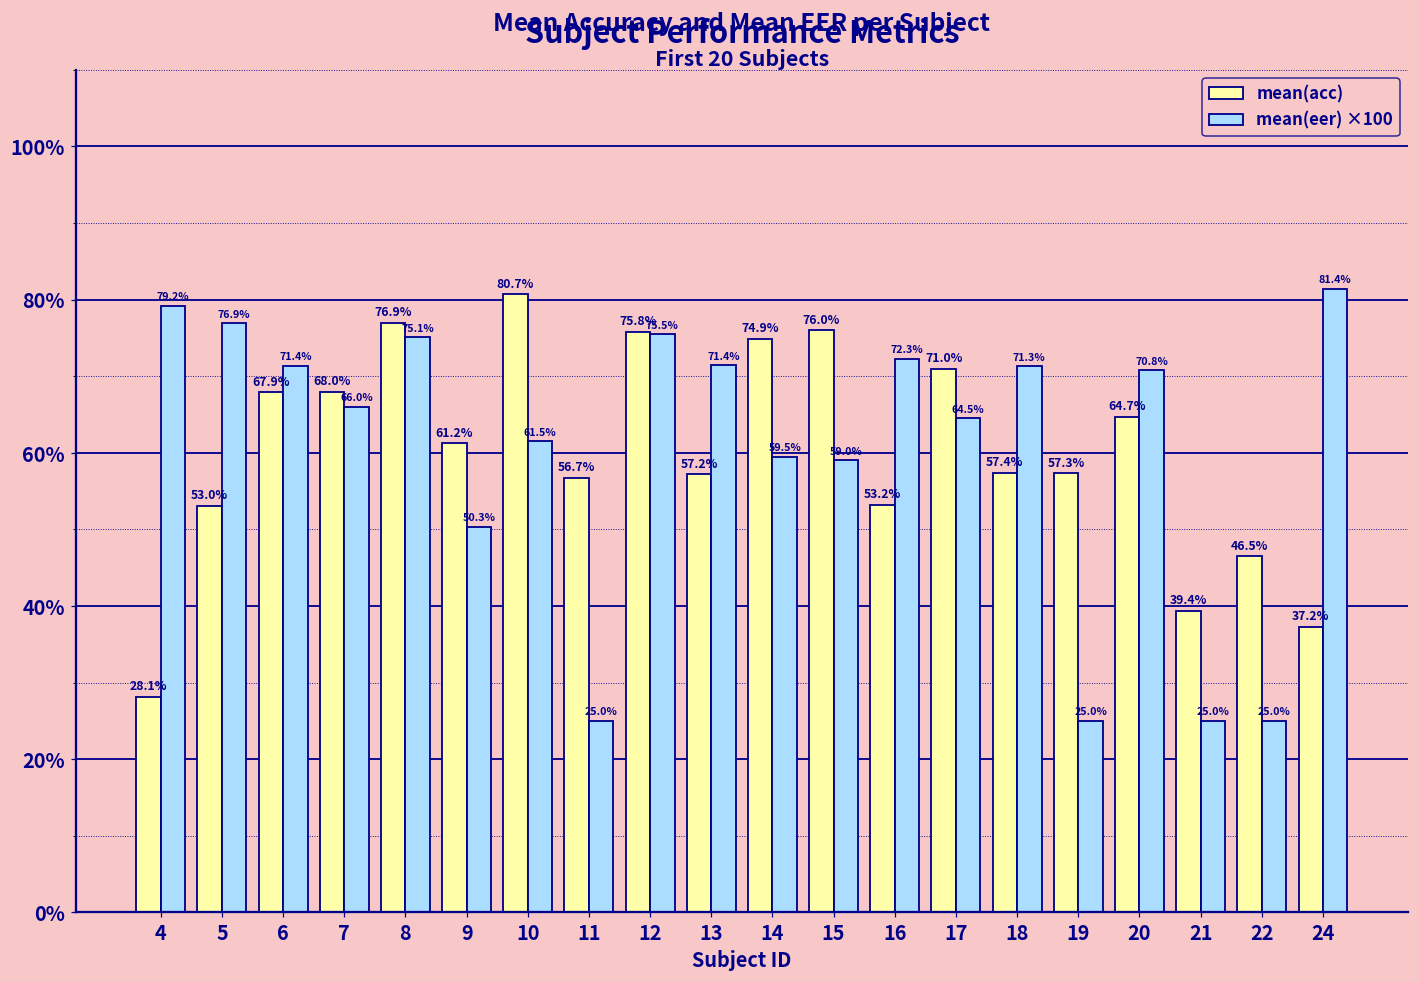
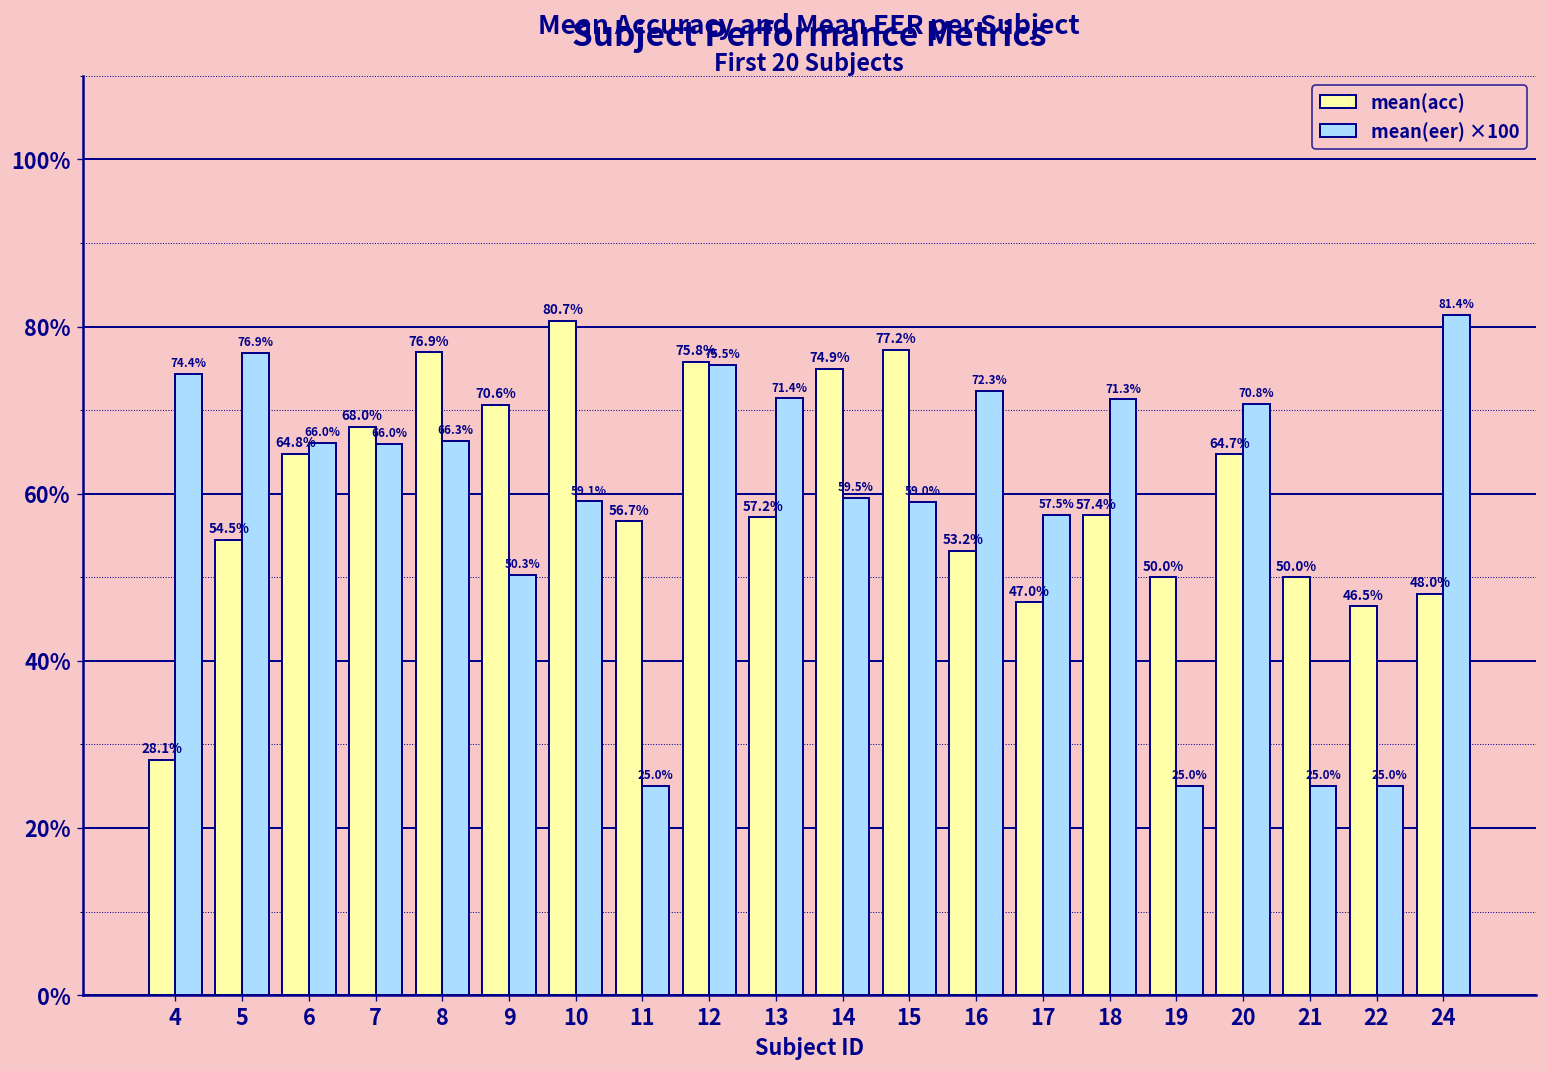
  {
    "mean(acc)": {
      "4": "28.1%",
-     "5": "53.0%",
-     "6": "67.9%",
+     "5": "54.5%",
+     "6": "64.8%",
      "7": "68.0%",
      "8": "76.9%",
-     "9": "61.2%",
+     "9": "70.6%",
      "10": "80.7%",
      "11": "56.7%",
      "13": "57.2%",
      "14": "74.9%",
-     "15": "76.0%",
+     "15": "77.2%",
      "16": "53.2%",
-     "17": "71.0%",
+     "17": "47.0%",
      "18": "57.4%",
-     "19": "57.3%",
+     "19": "50.0%",
      "20": "64.7%",
-     "21": "39.4%",
+     "21": "50.0%",
      "22": "46.5%",
-     "24": "37.2%"
+     "24": "48.0%"
    },
    "mean(eer) ×100": {
-     "4": "79.2%",
+     "4": "74.4%",
      "5": "76.9%",
-     "6": "71.4%",
+     "6": "66.0%",
      "7": "66.0%",
-     "8": "75.1%",
+     "8": "66.3%",
      "9": "50.3%",
-     "10": "61.5%",
+     "10": "59.1%",
      "11": "25.0%",
      "13": "71.4%",
      "14": "59.5%",
      "15": "59.0%",
      "16": "72.3%",
-     "17": "64.5%",
+     "17": "57.5%",
      "18": "71.3%",
      "19": "25.0%",
      "20": "70.8%",
      "21": "25.0%",
      "22": "25.0%",
      "24": "81.4%"
    }
  }
